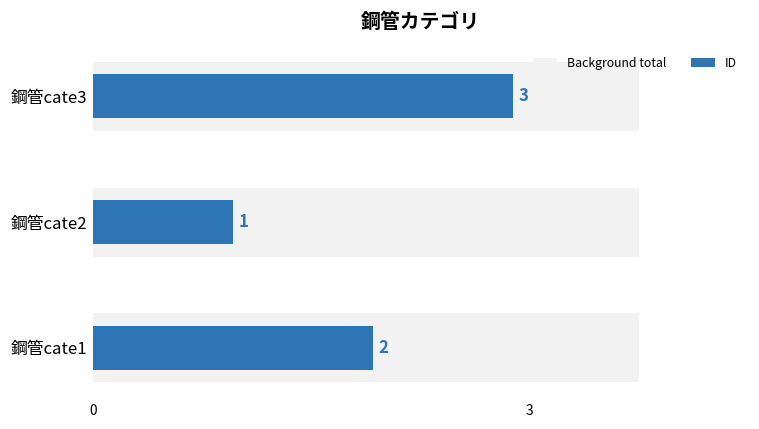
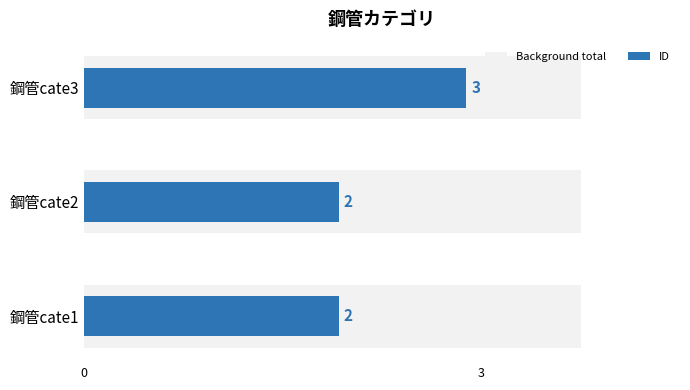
  {
    "ID": {
-     "鋼管cate2": 1
+     "鋼管cate2": 2
    }
  }
